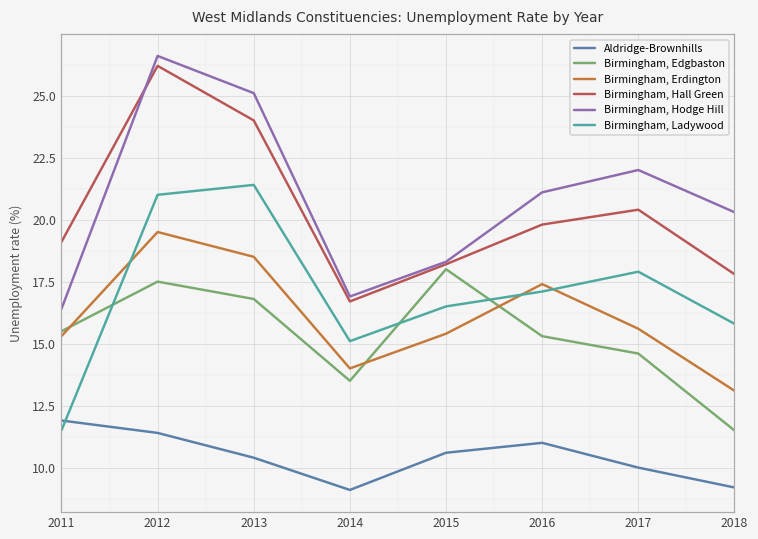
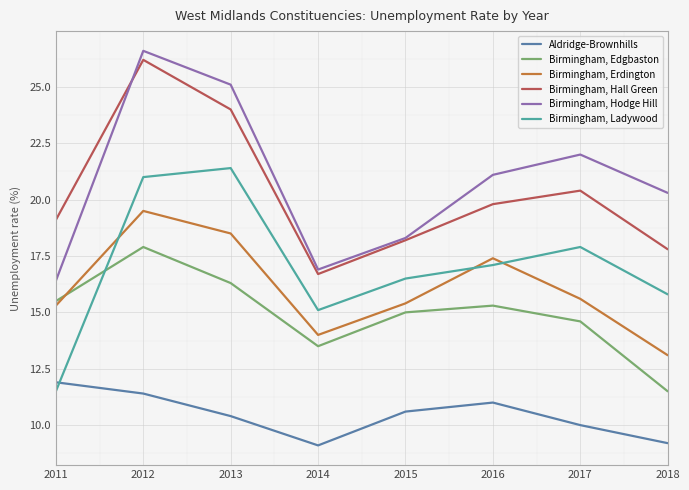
  {
    "Birmingham, Edgbaston": {
      "2011": 15.5,
-     "2012": 17.5,
-     "2013": 16.8,
+     "2012": 17.9,
+     "2013": 16.3,
      "2014": 13.5,
-     "2015": 18,
+     "2015": 15,
      "2016": 15.3,
      "2017": 14.6,
      "2018": 11.5
    }
  }
